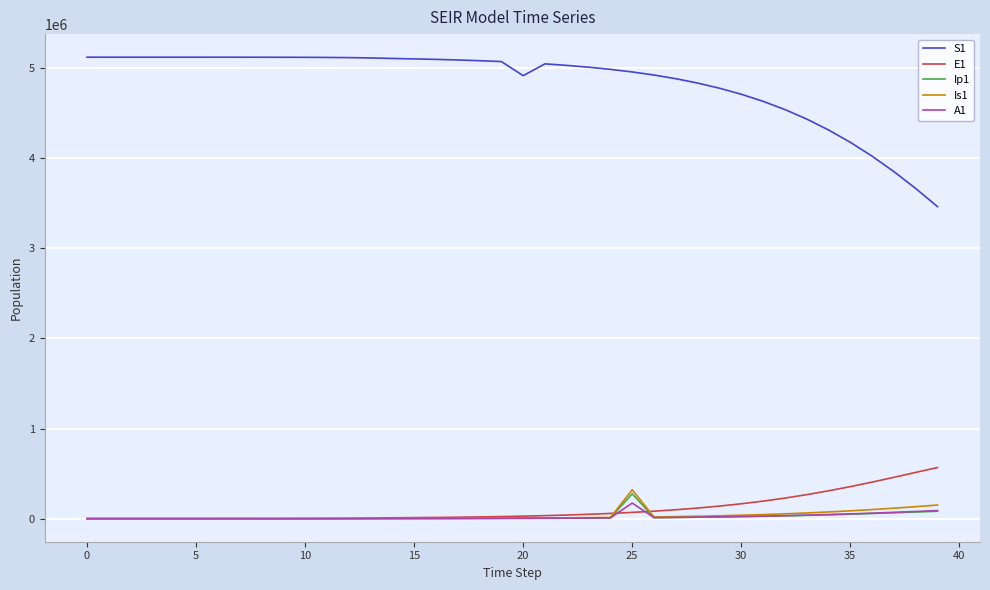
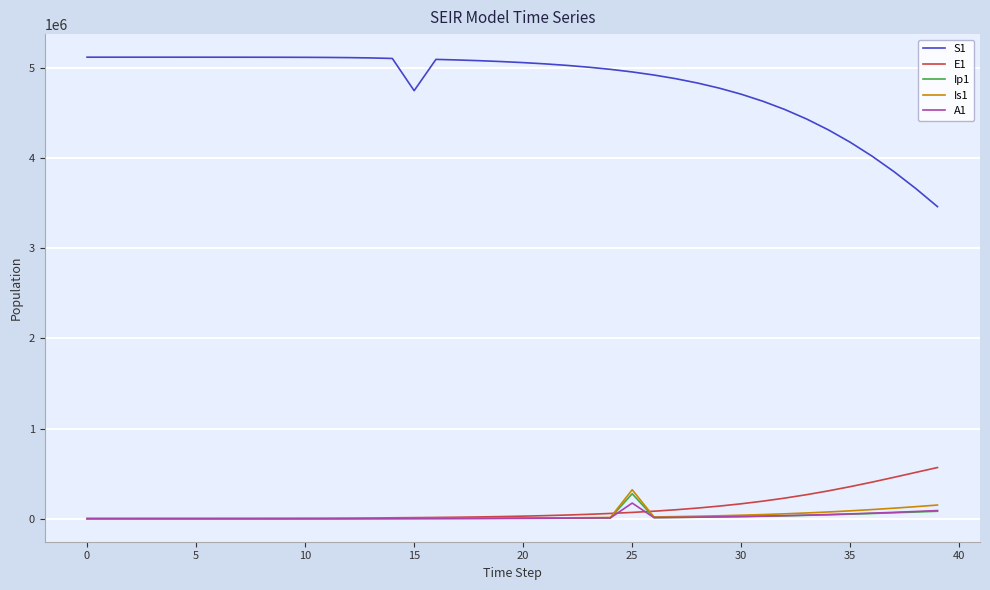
  {
    "S1": {
      "0": 5100000,
      "5": 5100000,
      "10": 5100000,
-     "15": 5100000,
-     "20": 4900000,
+     "15": 4700000,
+     "20": 5100000,
      "25": 5000000,
      "30": 4700000,
      "35": 4200000
    },
    "E1": {
      "25": 100000,
      "30": 200000,
      "35": 400000
    },
    "Ip1": {
      "25": 300000
    },
    "Is1": {
      "25": 300000,
      "35": 100000
    },
    "A1": {
      "25": 200000
    }
  }
